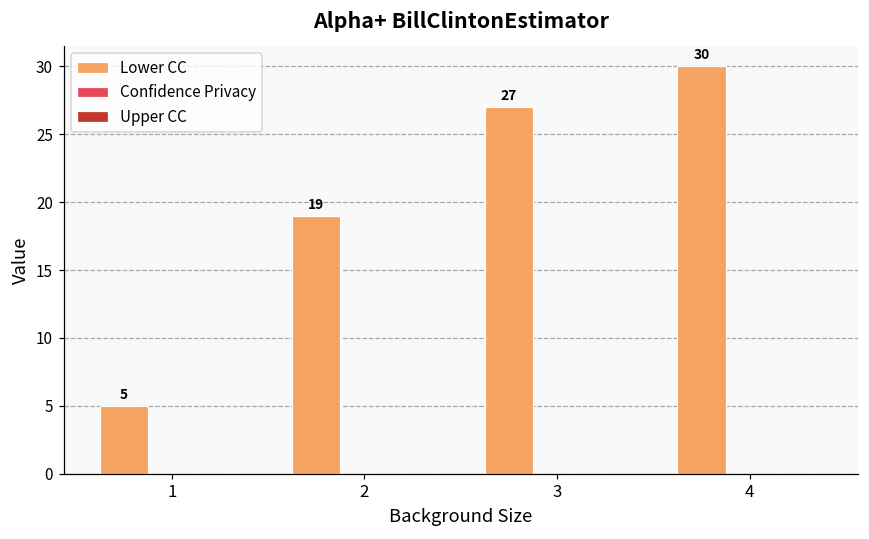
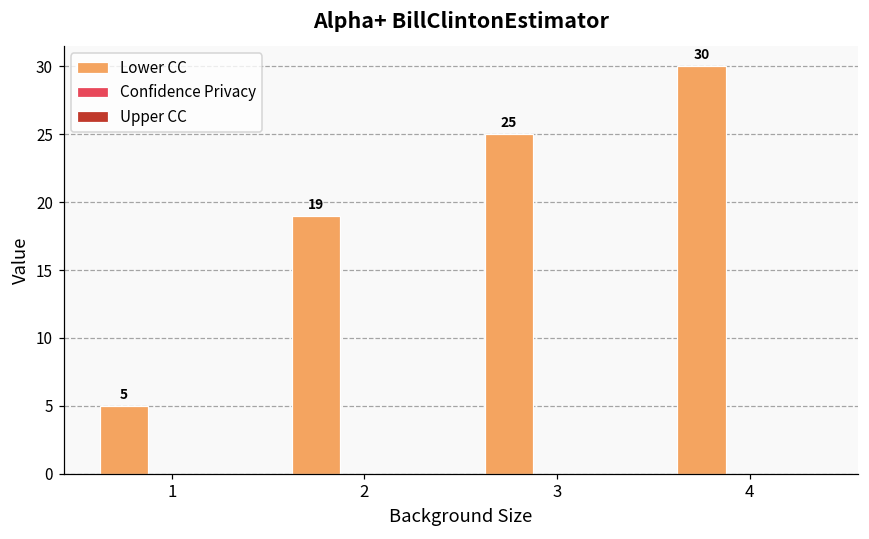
  {
    "Lower CC": {
      "1": 5,
      "2": 19,
-     "3": 27,
+     "3": 25,
      "4": 30
    },
    "Confidence Privacy": {
      "1": 0.0,
      "2": 0.0,
      "3": 0.0,
      "4": 0.0
    },
    "Upper CC": {
      "1": 0.0,
      "2": 0.0,
      "3": 0.0,
      "4": 0.0
    }
  }
